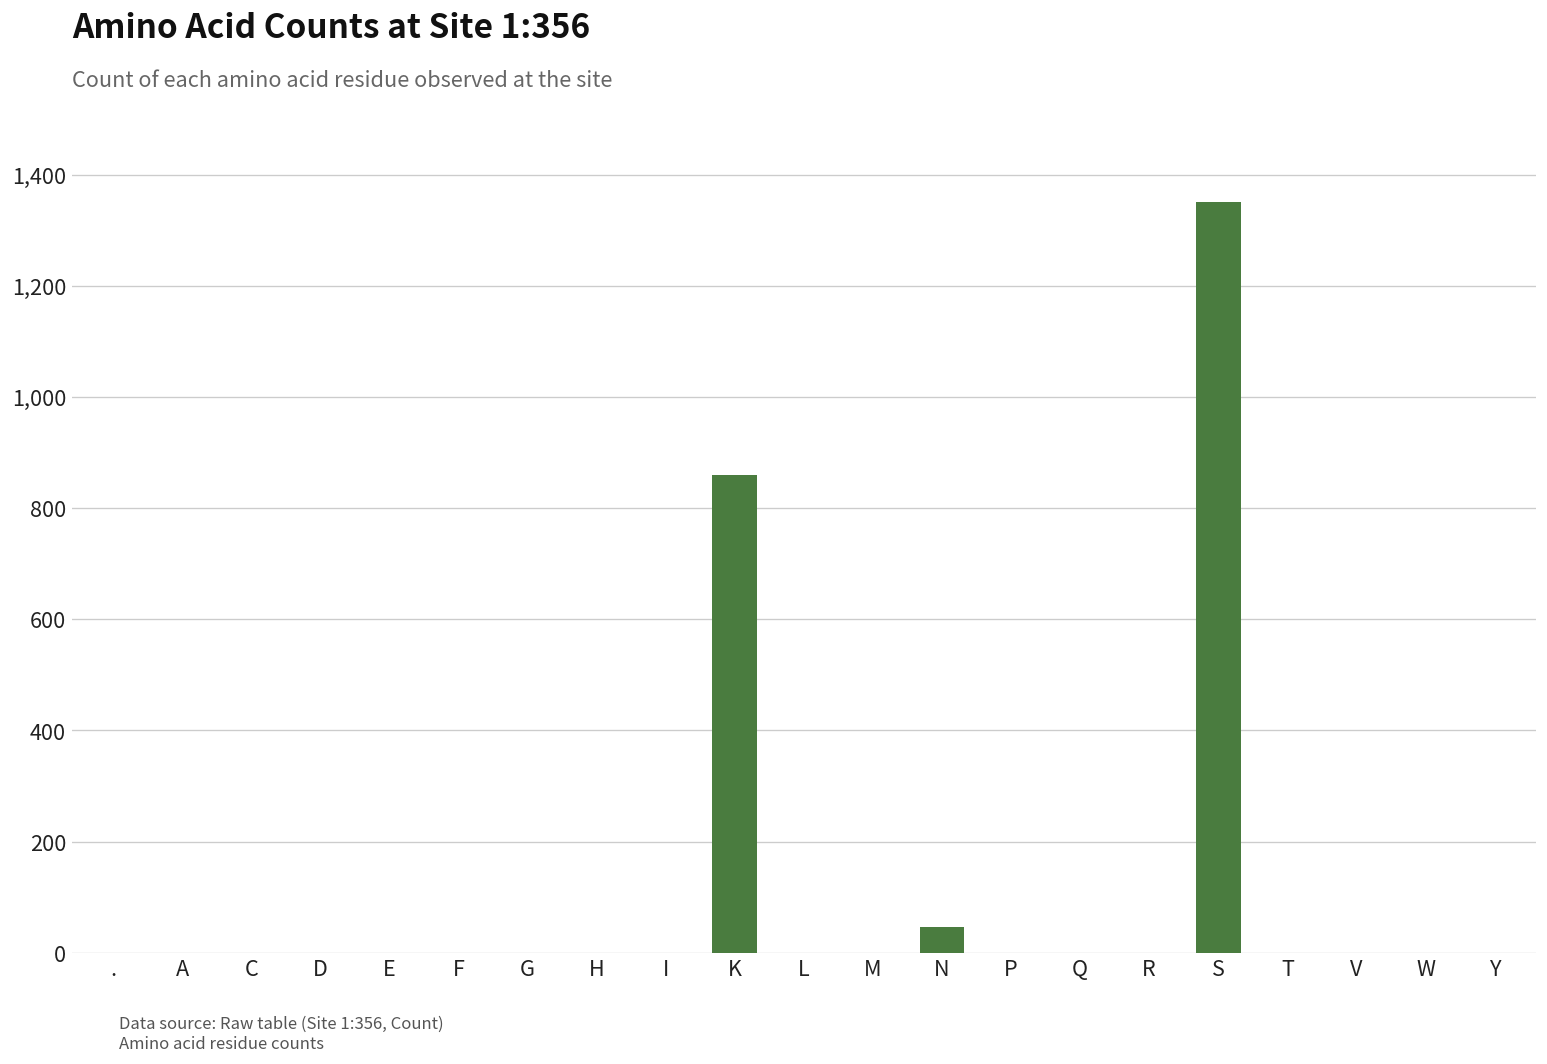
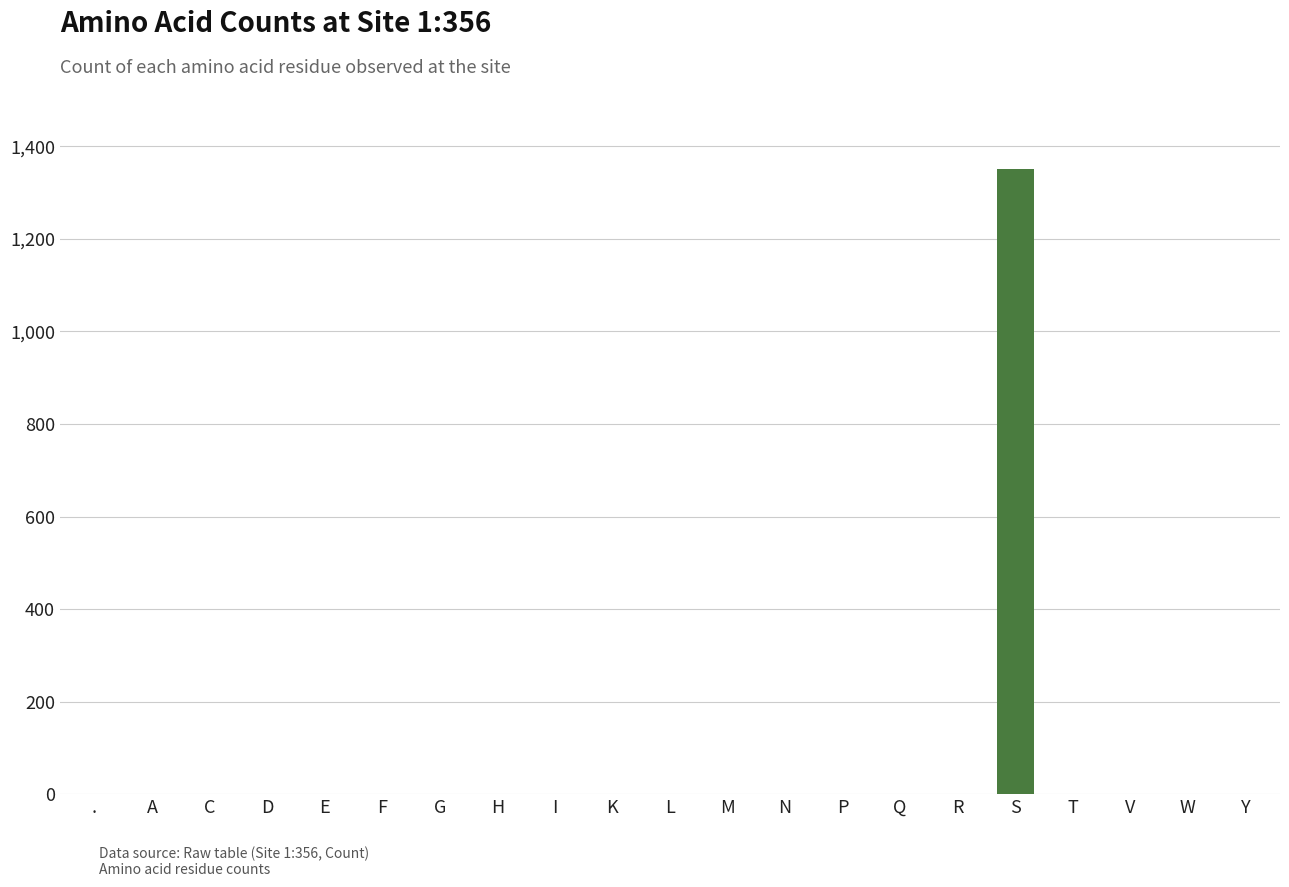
  {
    ".": "0",
    "A": "0",
    "C": "0",
    "D": "0",
    "E": "0",
    "F": "0",
    "G": "0",
    "H": "0",
    "I": "0",
-   "K": "860",
+   "K": "0",
    "L": "0",
    "M": "0",
-   "N": "50",
+   "N": "0",
    "P": "0",
    "Q": "0",
    "R": "0",
    "S": "1,350",
    "T": "0",
    "V": "0",
    "W": "0",
    "Y": "0"
  }
